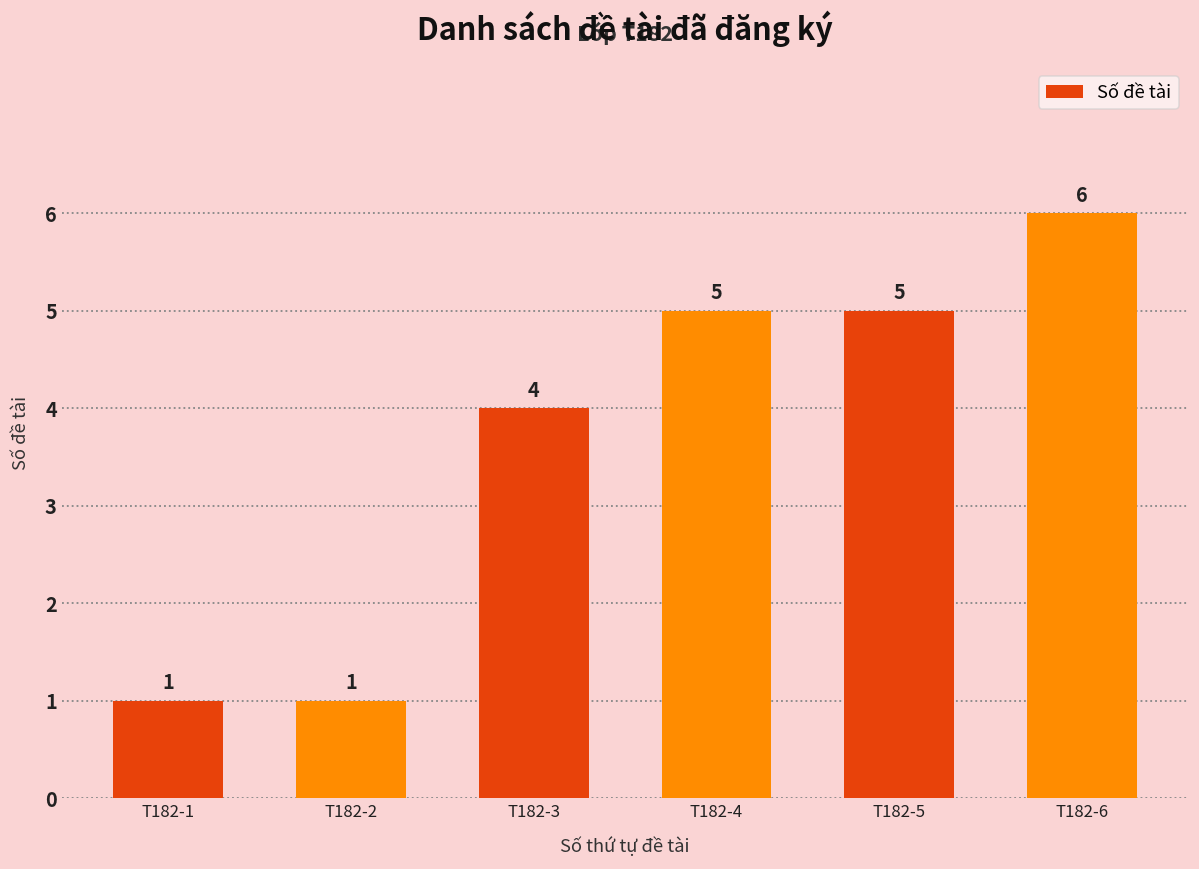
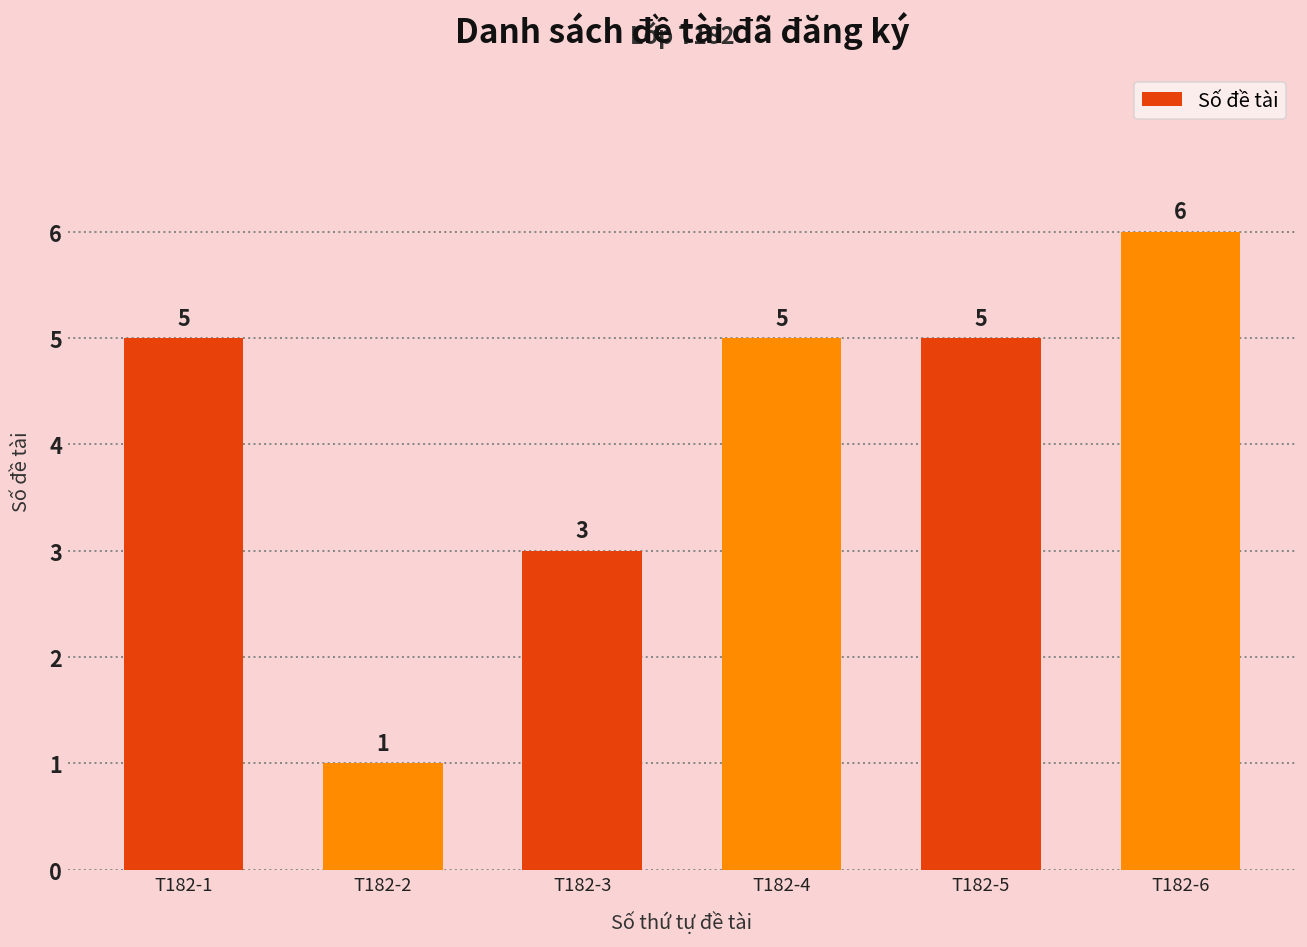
  {
-   "T182-1": 1,
+   "T182-1": 5,
    "T182-2": 1,
-   "T182-3": 4,
+   "T182-3": 3,
    "T182-4": 5,
    "T182-5": 5,
    "T182-6": 6
  }
